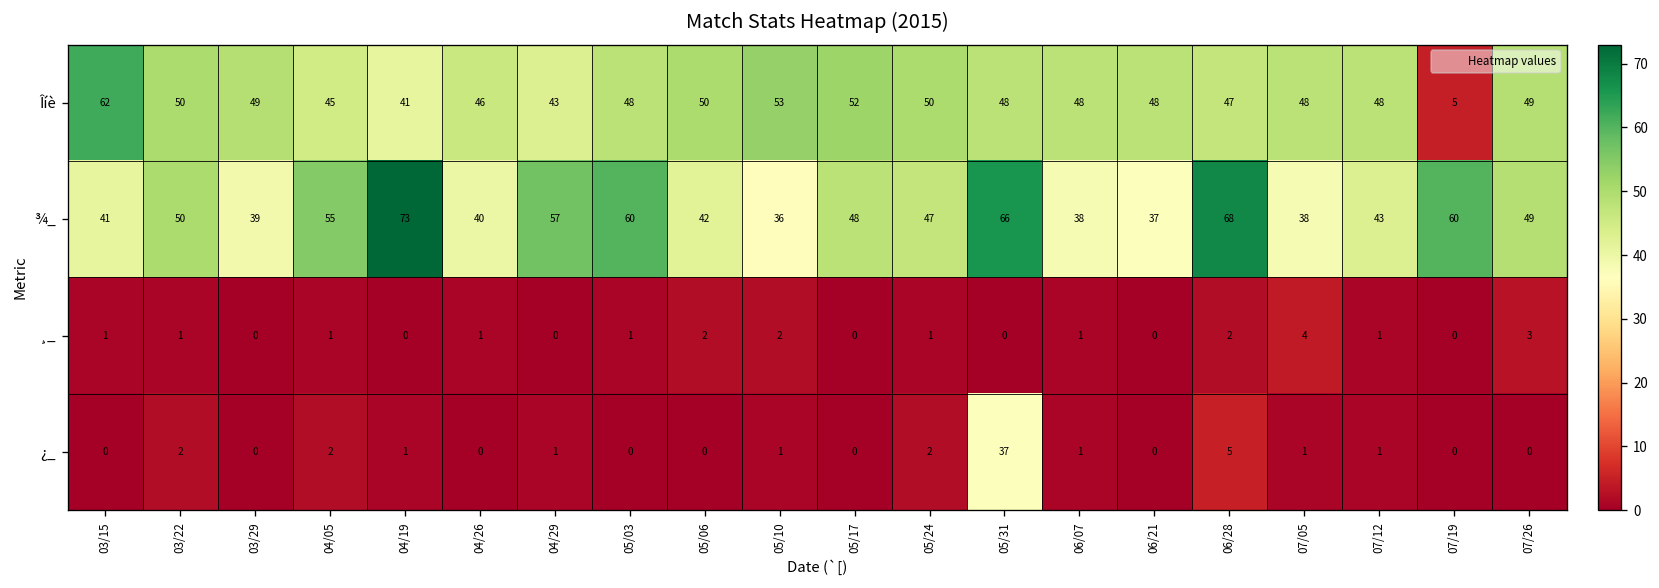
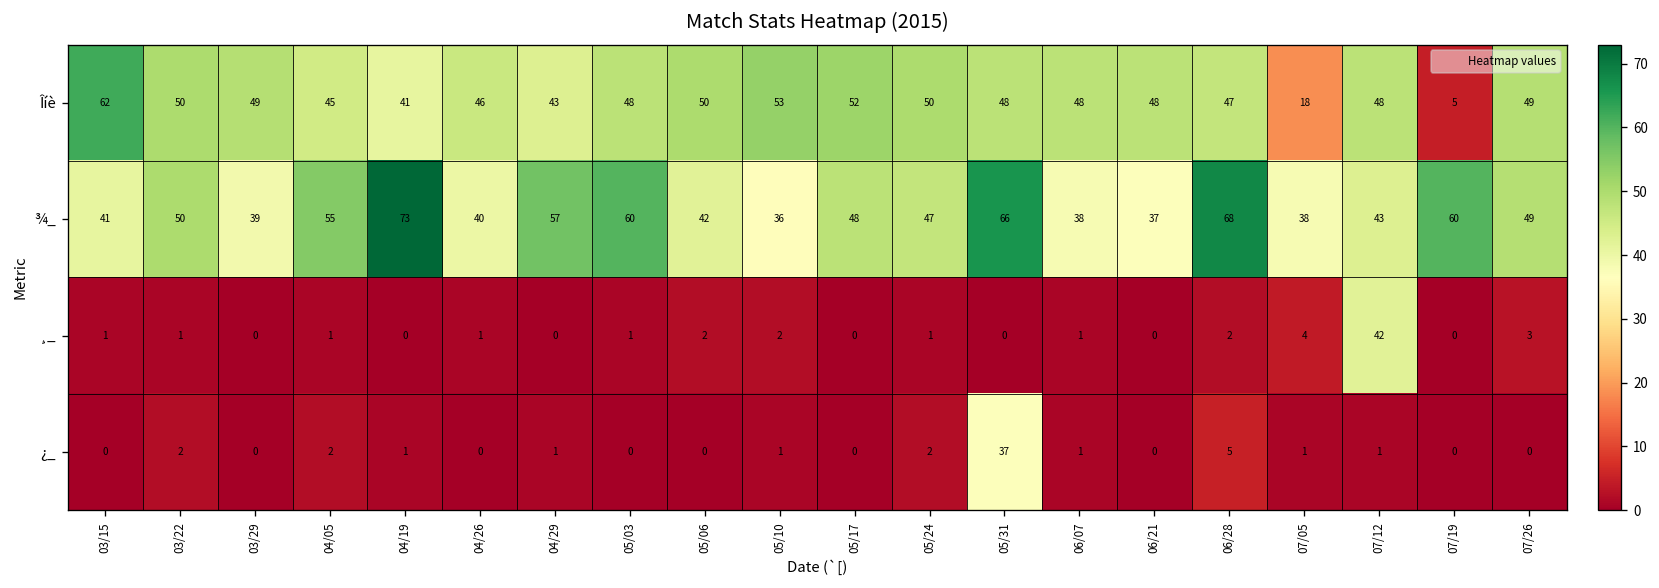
  {
    "Îíè": {
      "03/15": 62,
      "03/22": 50,
      "03/29": 49,
      "04/05": 45,
      "04/19": 41,
      "04/26": 46,
      "04/29": 43,
      "05/03": 48,
      "05/06": 50,
      "05/10": 53,
      "05/17": 52,
      "05/24": 50,
      "05/31": 48,
      "06/07": 48,
      "06/21": 48,
      "06/28": 47,
-     "07/05": 48,
+     "07/05": 18,
      "07/12": 48,
      "07/19": 5,
      "07/26": 49
    },
    "¾_": {
      "03/15": 41,
      "03/22": 50,
      "03/29": 39,
      "04/05": 55,
      "04/19": 73,
      "04/26": 40,
      "04/29": 57,
      "05/03": 60,
      "05/06": 42,
      "05/10": 36,
      "05/17": 48,
      "05/24": 47,
      "05/31": 66,
      "06/07": 38,
      "06/21": 37,
      "06/28": 68,
      "07/05": 38,
      "07/12": 43,
      "07/19": 60,
      "07/26": 49
    },
    "¸_": {
      "03/15": 1,
      "03/22": 1,
      "03/29": 0,
      "04/05": 1,
      "04/19": 0,
      "04/26": 1,
      "04/29": 0,
      "05/03": 1,
      "05/06": 2,
      "05/10": 2,
      "05/17": 0,
      "05/24": 1,
      "05/31": 0,
      "06/07": 1,
      "06/21": 0,
      "06/28": 2,
      "07/05": 4,
-     "07/12": 1,
+     "07/12": 42,
      "07/19": 0,
      "07/26": 3
    },
    "¿_": {
      "03/15": 0,
      "03/22": 2,
      "03/29": 0,
      "04/05": 2,
      "04/19": 1,
      "04/26": 0,
      "04/29": 1,
      "05/03": 0,
      "05/06": 0,
      "05/10": 1,
      "05/17": 0,
      "05/24": 2,
      "05/31": 37,
      "06/07": 1,
      "06/21": 0,
      "06/28": 5,
      "07/05": 1,
      "07/12": 1,
      "07/19": 0,
      "07/26": 0
    }
  }
